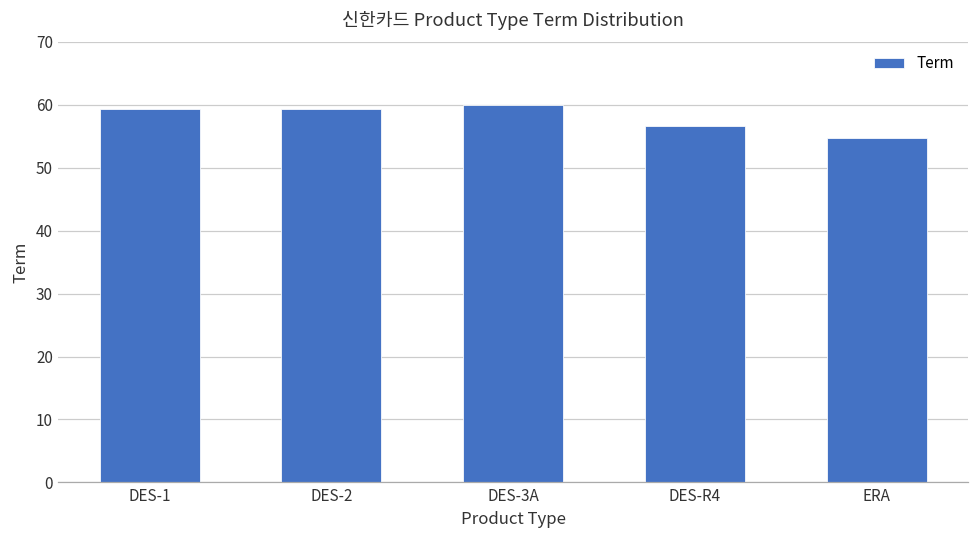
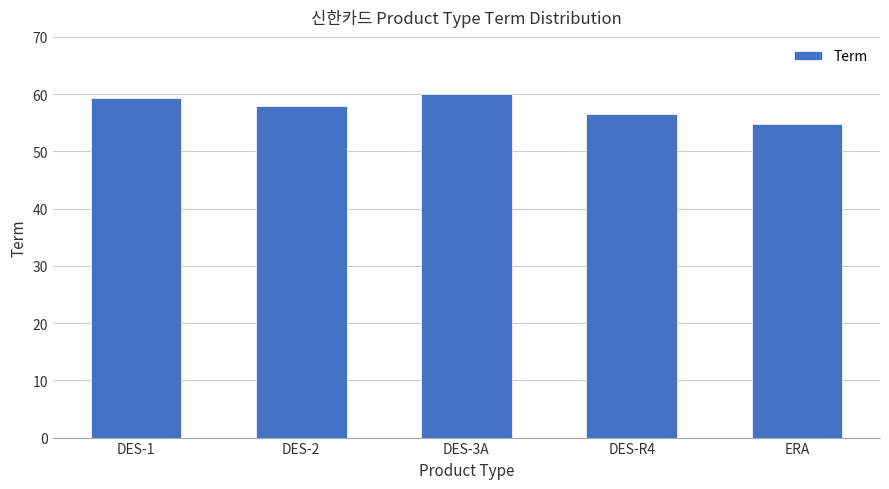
  {
    "DES-1": 59,
-   "DES-2": 59,
+   "DES-2": 58,
    "DES-3A": 60,
    "DES-R4": 57,
    "ERA": 55
  }
